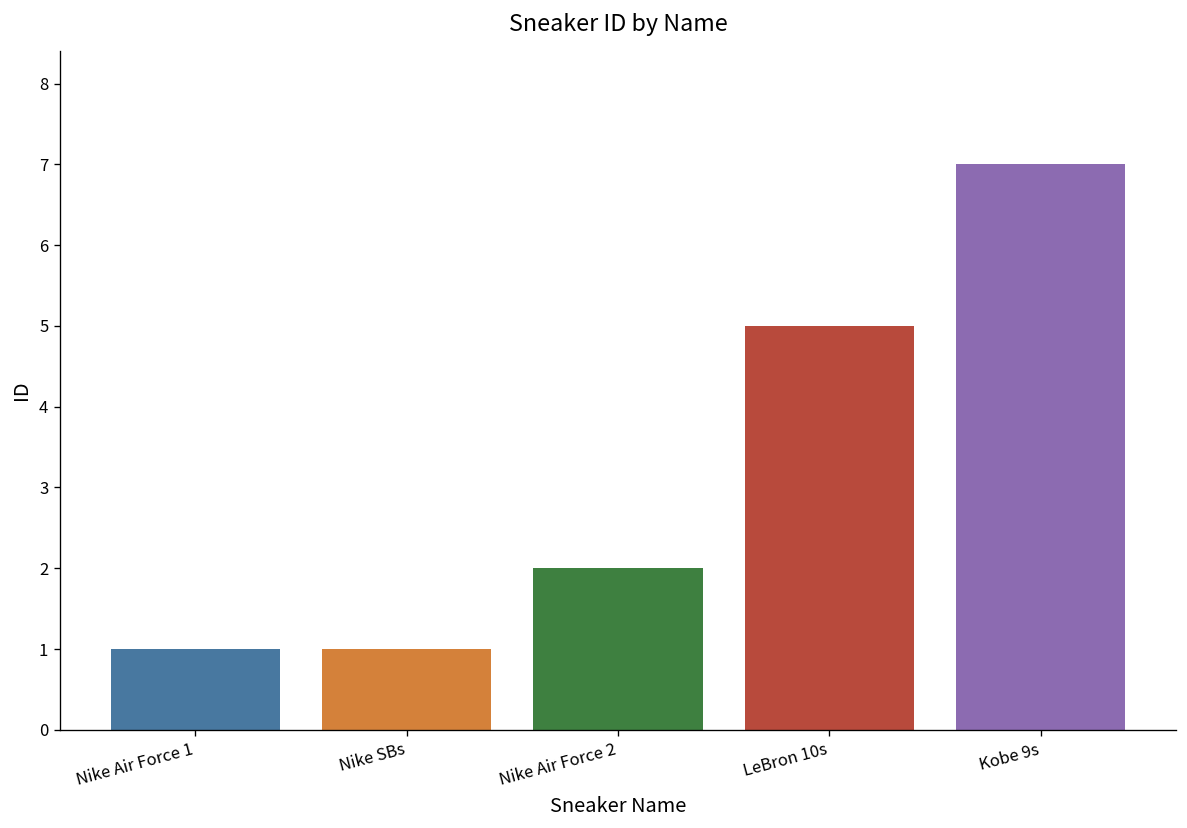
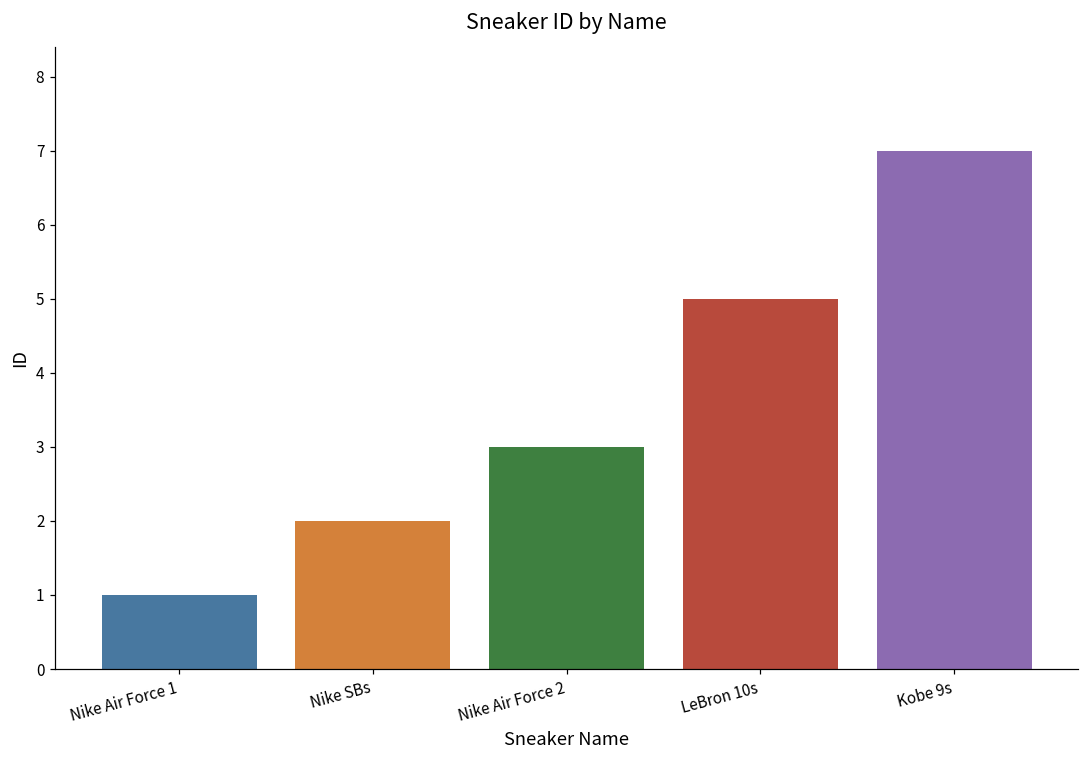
  {
    "Nike Air Force 1": 1,
-   "Nike SBs": 1,
-   "Nike Air Force 2": 2,
+   "Nike SBs": 2,
+   "Nike Air Force 2": 3,
    "LeBron 10s": 5,
    "Kobe 9s": 7
  }
